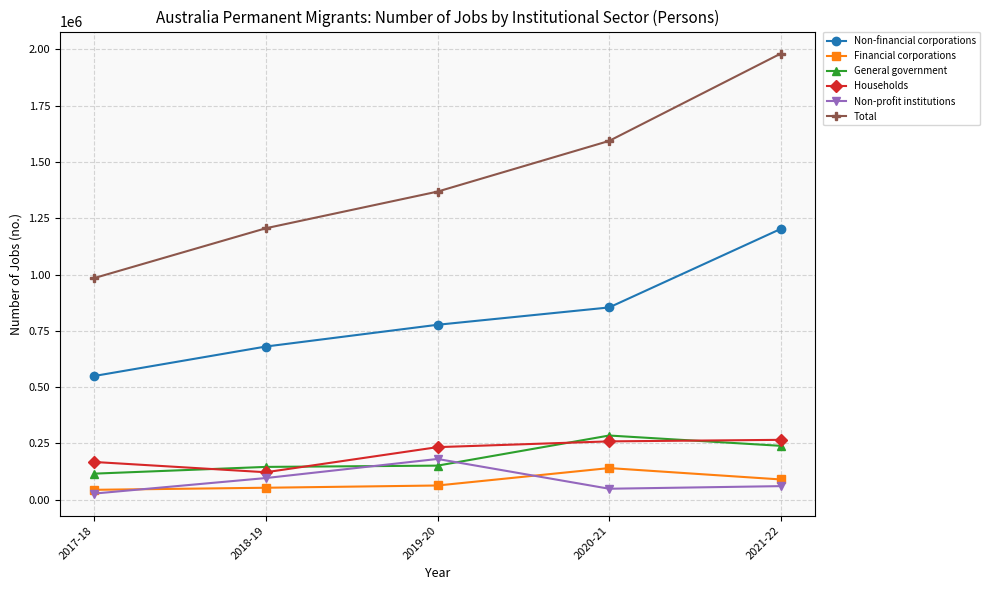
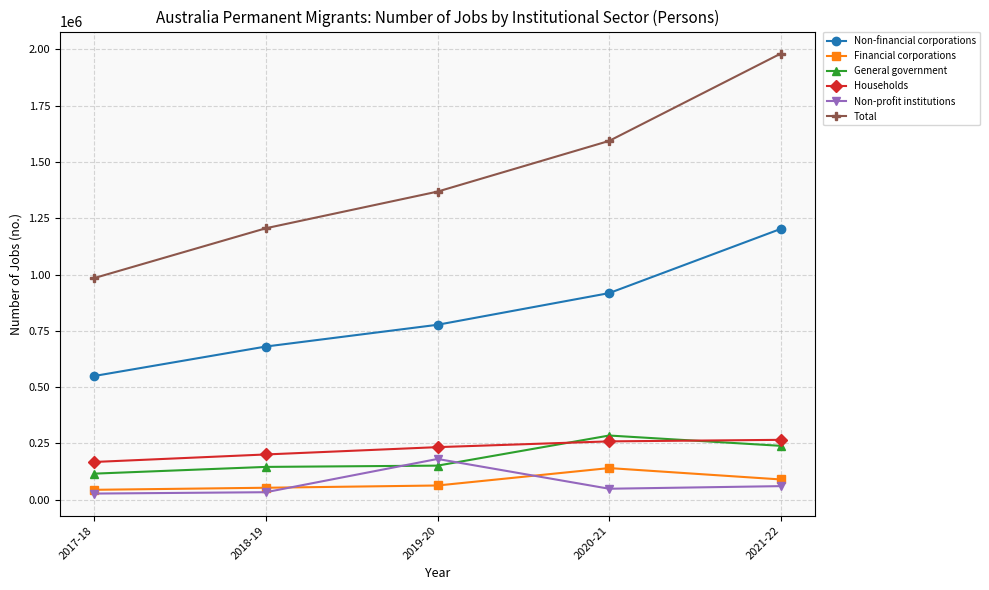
  {
    "Non-financial corporations": {
      "2017-18": 550000,
      "2018-19": 680000,
      "2019-20": 780000,
-     "2020-21": 850000,
+     "2020-21": 920000,
      "2021-22": 1200000
    },
    "Financial corporations": {
      "2017-18": 40000,
      "2018-19": 50000,
      "2019-20": 60000,
      "2020-21": 140000,
      "2021-22": 90000
    },
    "General government": {
      "2017-18": 120000,
      "2018-19": 150000,
      "2019-20": 150000,
      "2020-21": 290000,
      "2021-22": 240000
    },
    "Households": {
      "2017-18": 170000,
-     "2018-19": 120000,
+     "2018-19": 200000,
      "2019-20": 230000,
      "2020-21": 260000,
      "2021-22": 270000
    },
    "Non-profit institutions": {
      "2017-18": 30000,
-     "2018-19": 100000,
+     "2018-19": 30000,
      "2019-20": 180000,
      "2020-21": 50000,
      "2021-22": 60000
    },
    "Total": {
      "2017-18": 980000,
      "2018-19": 1210000,
      "2019-20": 1370000,
      "2020-21": 1590000,
      "2021-22": 1980000
    }
  }
